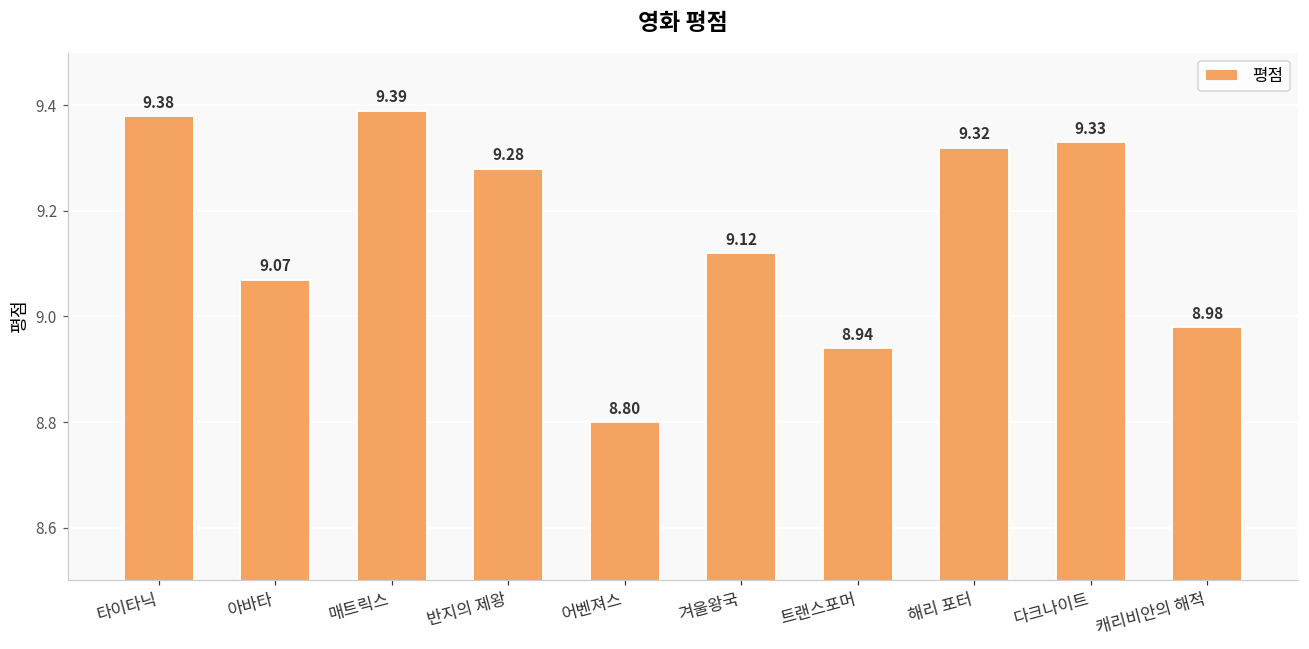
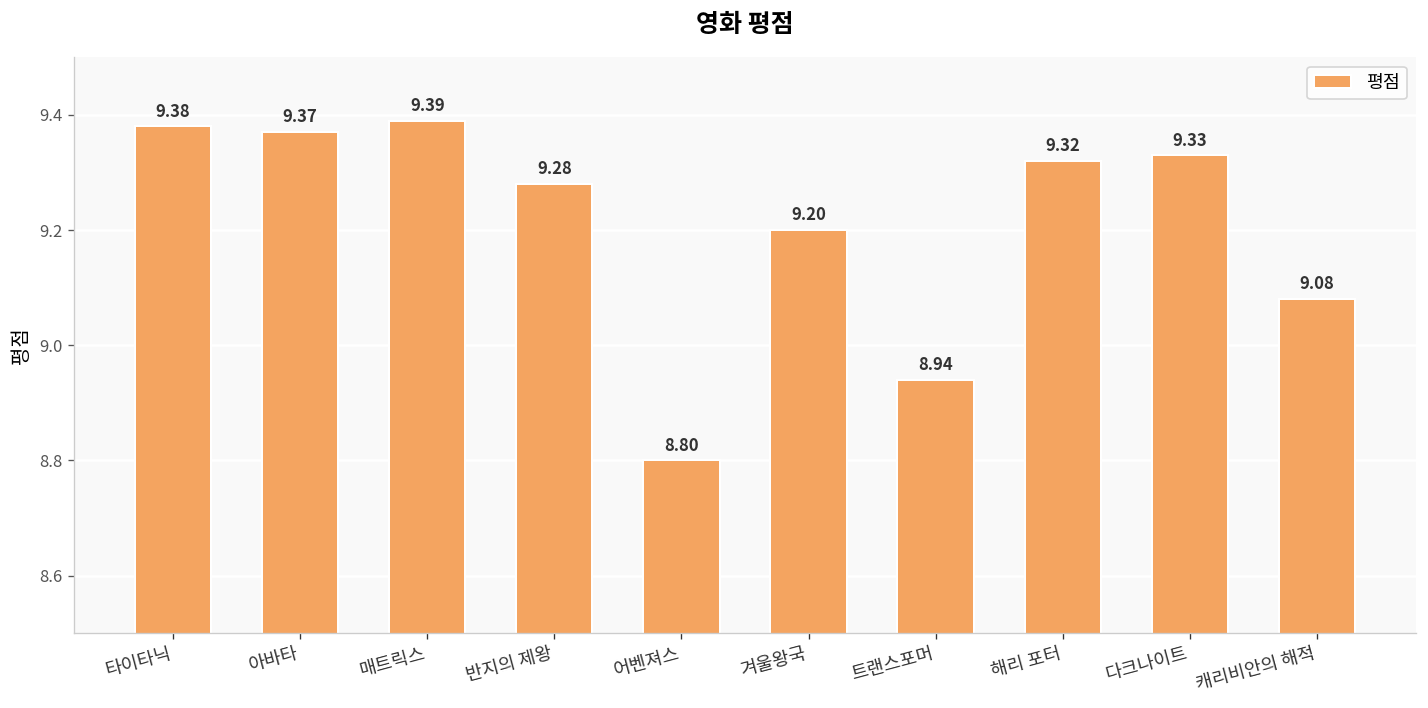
  {
    "타이타닉": 9.38,
-   "아바타": 9.07,
+   "아바타": 9.37,
    "매트릭스": 9.39,
    "반지의 제왕": 9.28,
    "어벤져스": 8.80,
-   "겨울왕국": 9.12,
+   "겨울왕국": 9.20,
    "트랜스포머": 8.94,
    "해리 포터": 9.32,
    "다크나이트": 9.33,
-   "캐리비안의 해적": 8.98
+   "캐리비안의 해적": 9.08
  }
